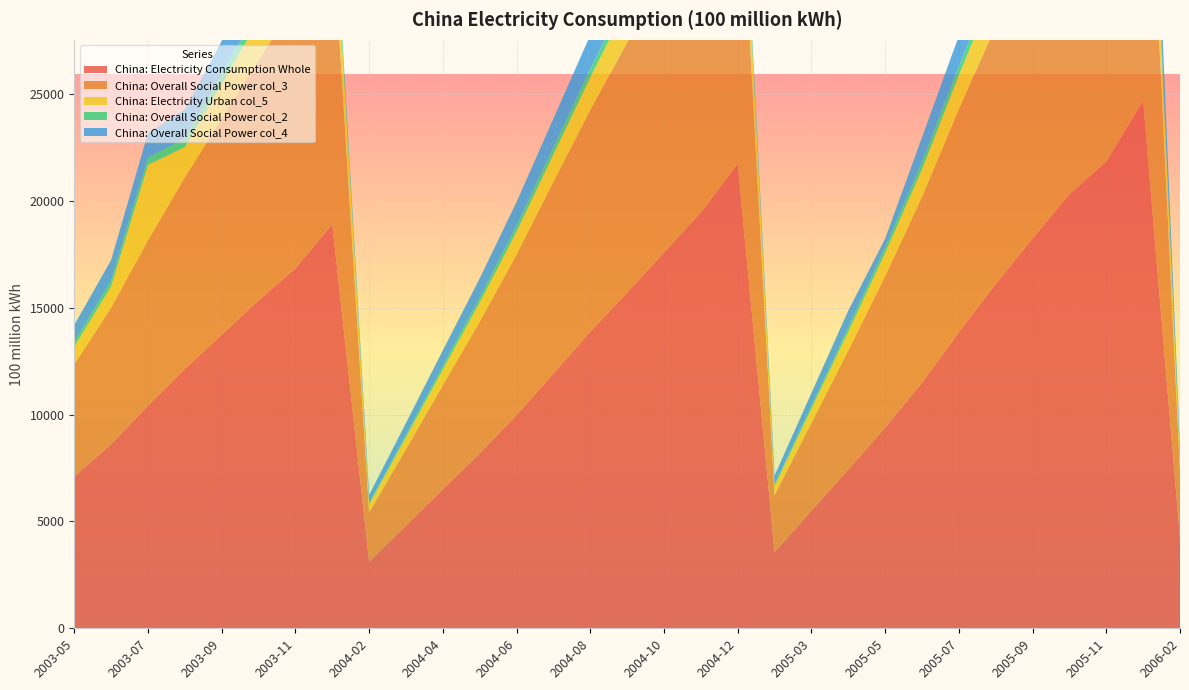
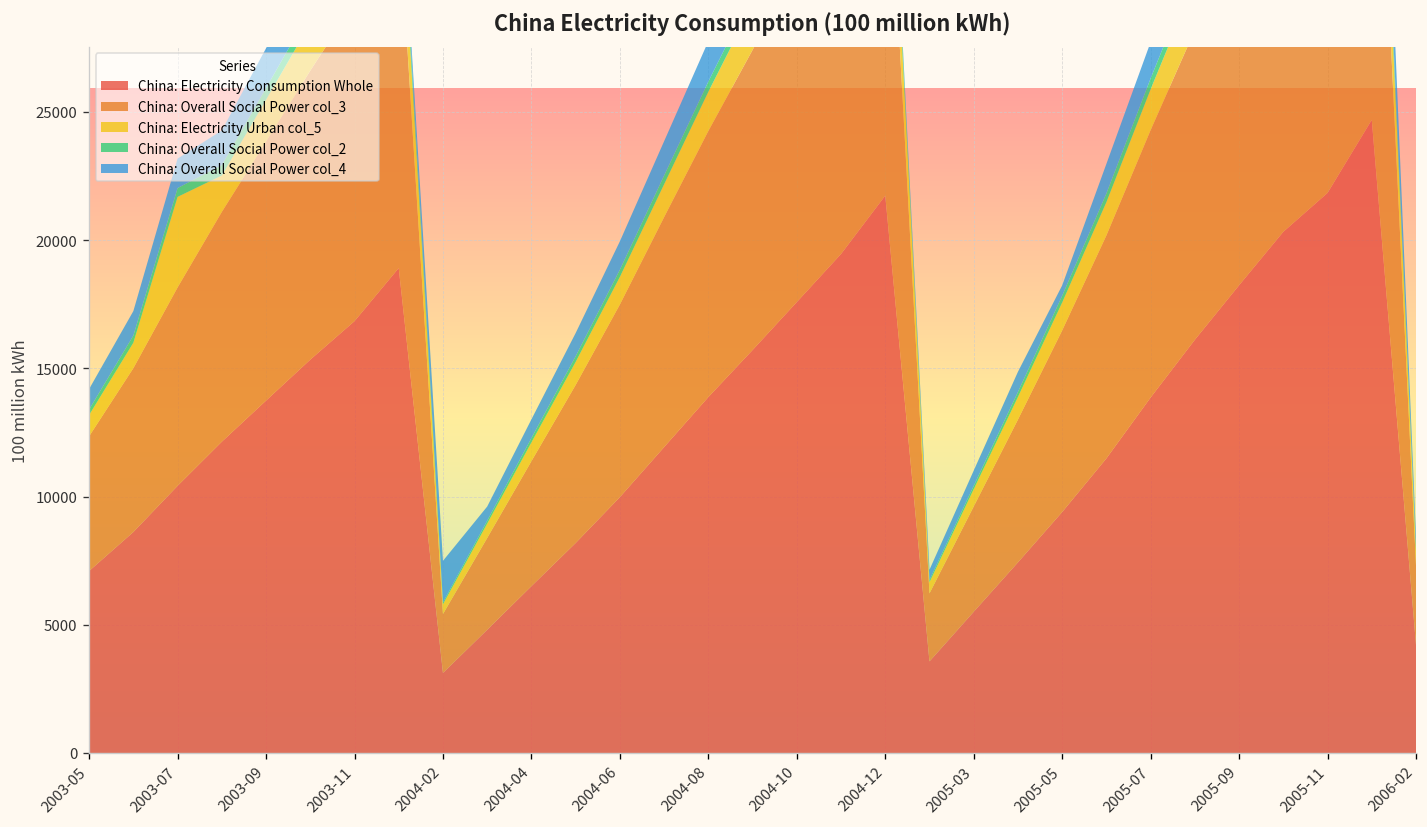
  {
    "China: Electricity Urban col_5": {
      "2003-05": 800,
      "2003-07": 3500,
      "2004-04": 700,
      "2004-06": 1100,
      "2004-08": 1500,
      "2005-03": 700,
      "2005-05": 1100,
      "2005-07": 1600
    },
    "China: Overall Social Power col_2": {
      "2003-05": 200,
      "2003-07": 300,
      "2004-04": 200,
      "2004-06": 300,
      "2004-08": 400,
      "2005-03": 100,
      "2005-05": 300,
      "2005-07": 400
    },
    "China: Overall Social Power col_4": {
      "2003-05": 800,
      "2003-09": 1600,
-     "2004-02": 400,
+     "2004-02": 1600,
      "2004-04": 700,
      "2004-06": 1100,
      "2005-03": 600,
      "2005-05": 400,
      "2006-02": 500
    }
  }
